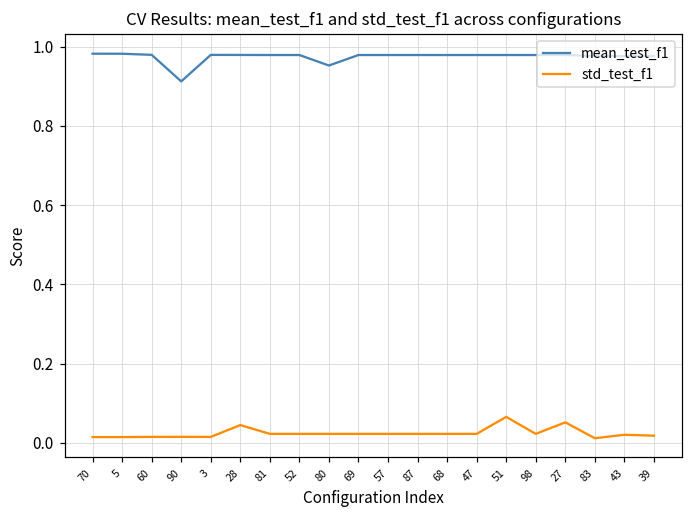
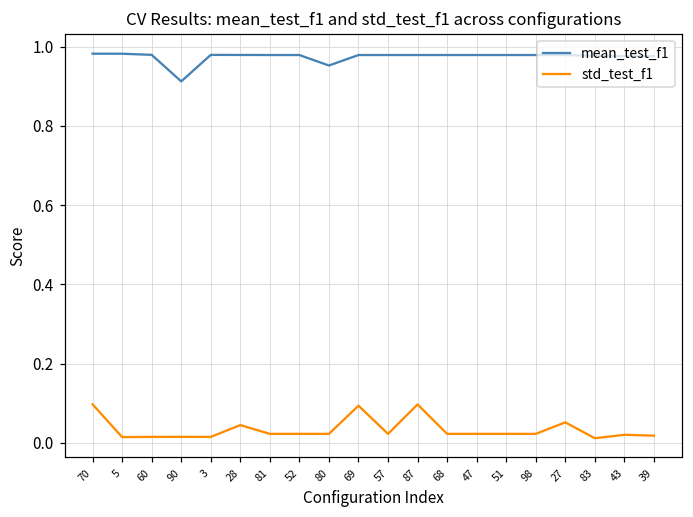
  {
    "mean_test_f1": {
      "70": 0.98,
      "5": 0.98,
      "60": 0.98,
      "90": 0.91,
      "3": 0.98,
      "28": 0.98,
      "81": 0.98,
      "52": 0.98,
      "80": 0.95,
      "69": 0.98,
      "57": 0.98,
      "87": 0.98,
      "68": 0.98,
      "47": 0.98,
      "51": 0.98,
      "98": 0.98
    },
    "std_test_f1": {
-     "70": 0.01,
+     "70": 0.10,
      "5": 0.01,
      "60": 0.02,
      "90": 0.02,
      "3": 0.02,
      "28": 0.04,
      "81": 0.02,
      "52": 0.02,
      "80": 0.02,
-     "69": 0.02,
+     "69": 0.09,
      "57": 0.02,
-     "87": 0.02,
+     "87": 0.10,
      "68": 0.02,
      "47": 0.02,
-     "51": 0.07,
+     "51": 0.02,
      "98": 0.02,
      "27": 0.05,
      "83": 0.01,
      "43": 0.02,
      "39": 0.02
    }
  }
